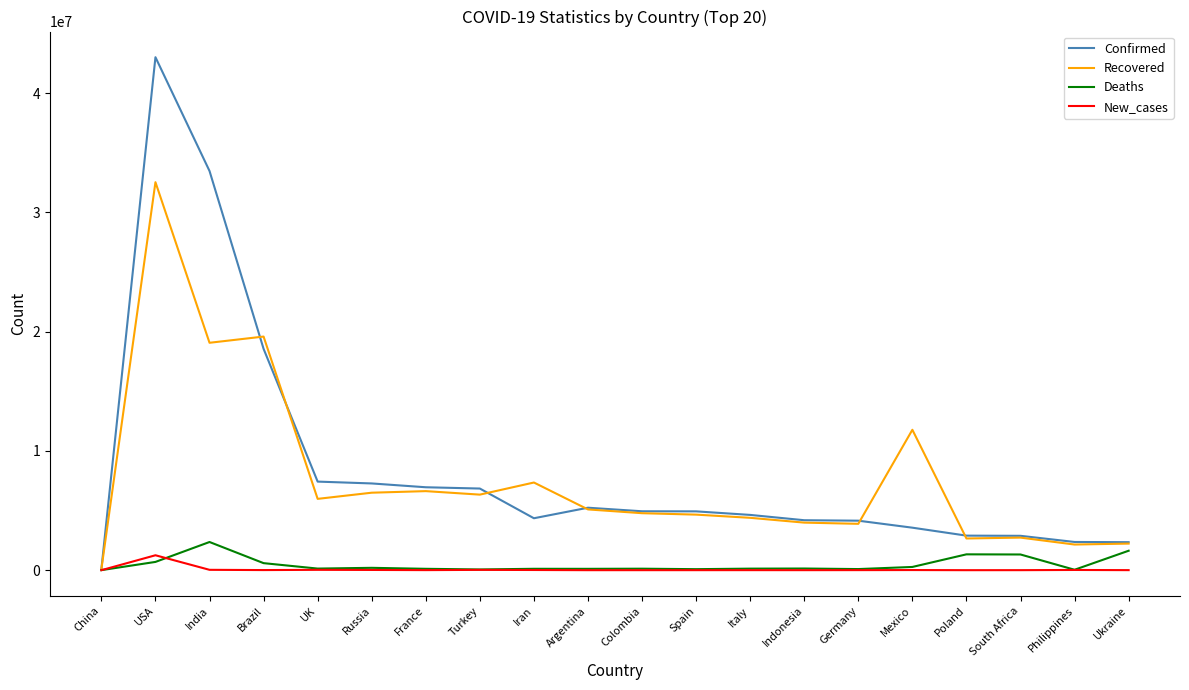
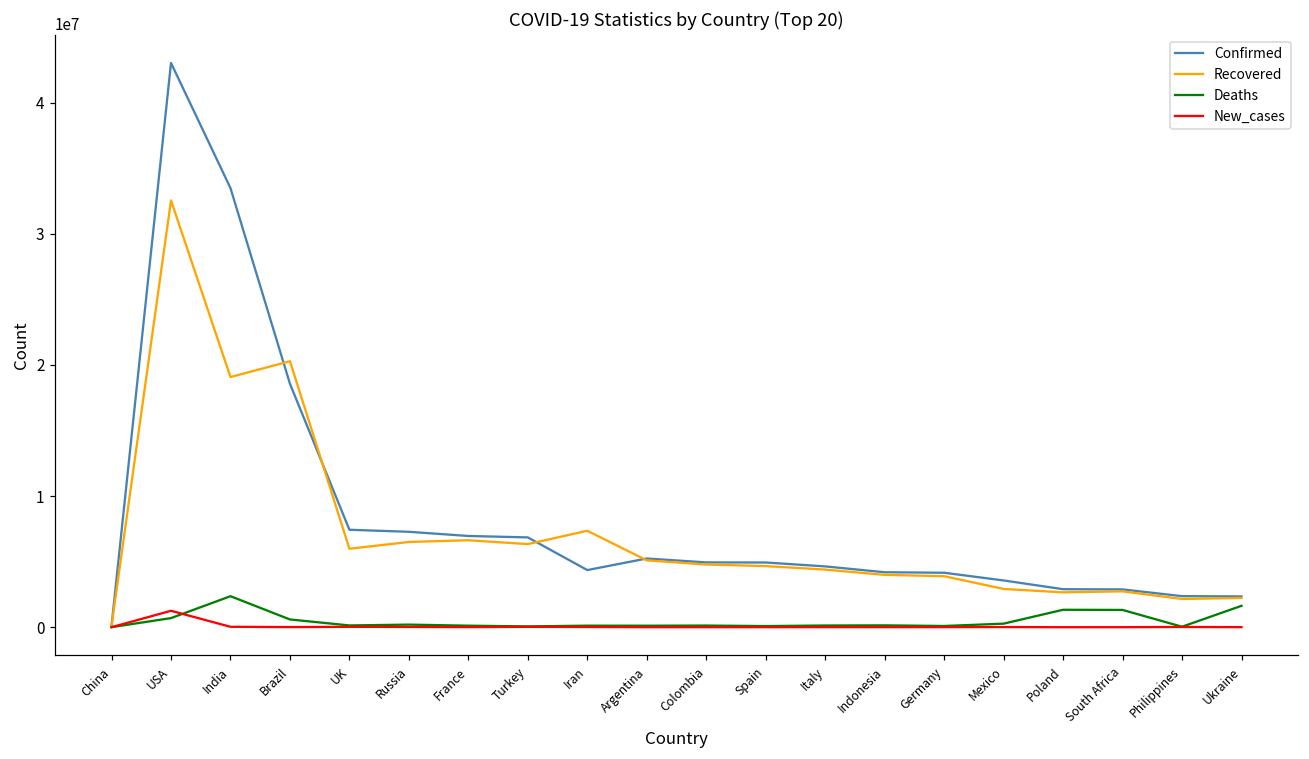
  {
    "Confirmed": {
      "USA": 43000000,
      "India": 33500000,
      "Brazil": 18600000,
      "UK": 7400000,
      "Russia": 7300000,
      "France": 7000000,
      "Turkey": 6800000,
      "Iran": 4400000,
      "Spain": 4900000,
      "Italy": 4600000,
      "Germany": 4200000,
      "Mexico": 3600000,
      "Poland": 2900000
    },
    "Recovered": {
      "USA": 32500000,
      "India": 19100000,
-     "Brazil": 19600000,
+     "Brazil": 20300000,
      "UK": 6000000,
      "Russia": 6500000,
      "France": 6600000,
      "Turkey": 6300000,
      "Iran": 7400000,
      "Spain": 4700000,
      "Italy": 4400000,
      "Germany": 3900000,
-     "Mexico": 11800000,
+     "Mexico": 2900000,
      "Poland": 2700000
    },
    "Deaths": {
      "USA": 700000,
      "India": 2400000,
      "Brazil": 600000,
      "Mexico": 300000,
      "Poland": 1300000,
      "South Africa": 1300000,
      "Ukraine": 1600000
    },
    "New_cases": {
      "USA": 1300000,
      "India": 0,
      "Brazil": 0,
      "Mexico": 0,
      "Poland": 0,
      "South Africa": 0,
      "Ukraine": 0
    }
  }
